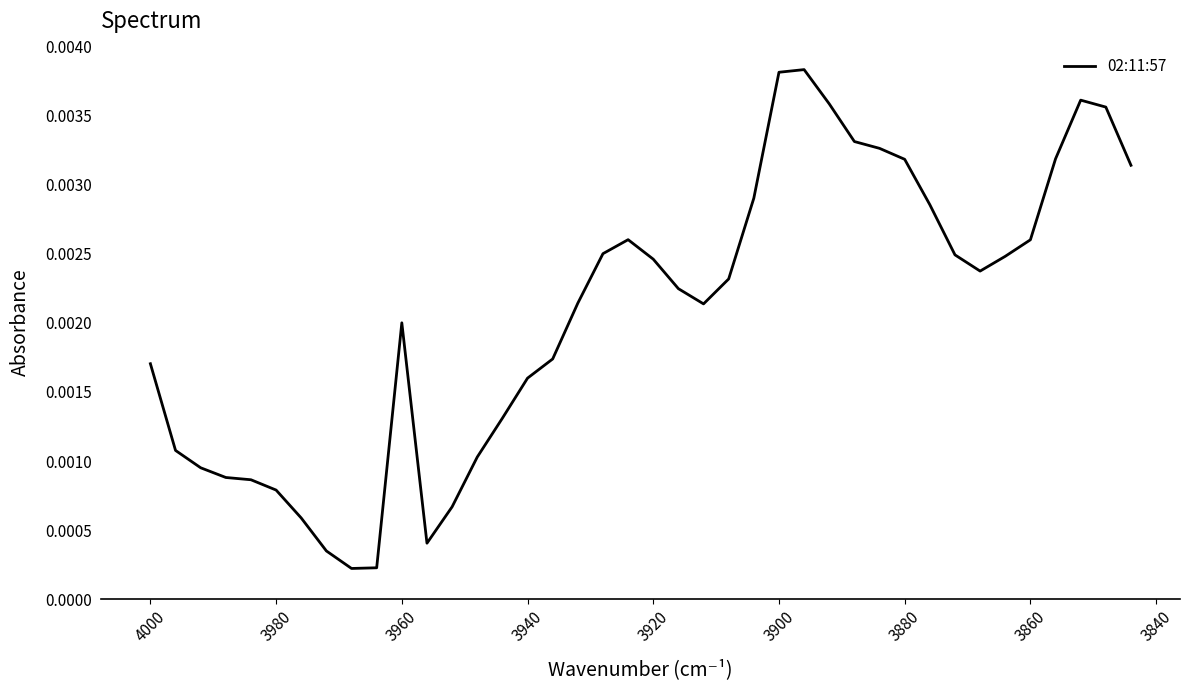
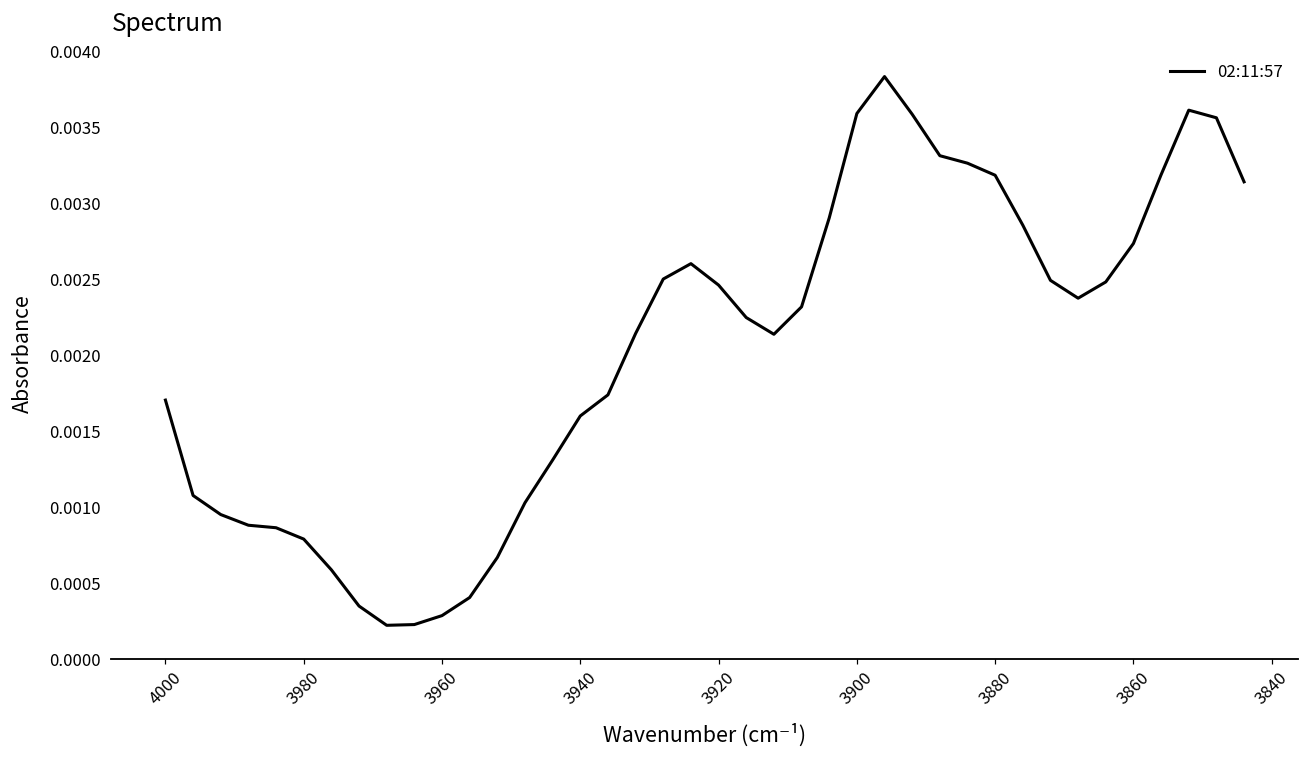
  {
    "4000": 0.00170,
    "3980": 0.00079,
-   "3960": 0.00200,
+   "3960": 0.00029,
    "3940": 0.00160,
    "3920": 0.00246,
-   "3900": 0.00381,
+   "3900": 0.00359,
    "3880": 0.00318,
-   "3860": 0.00260
+   "3860": 0.00273
  }
